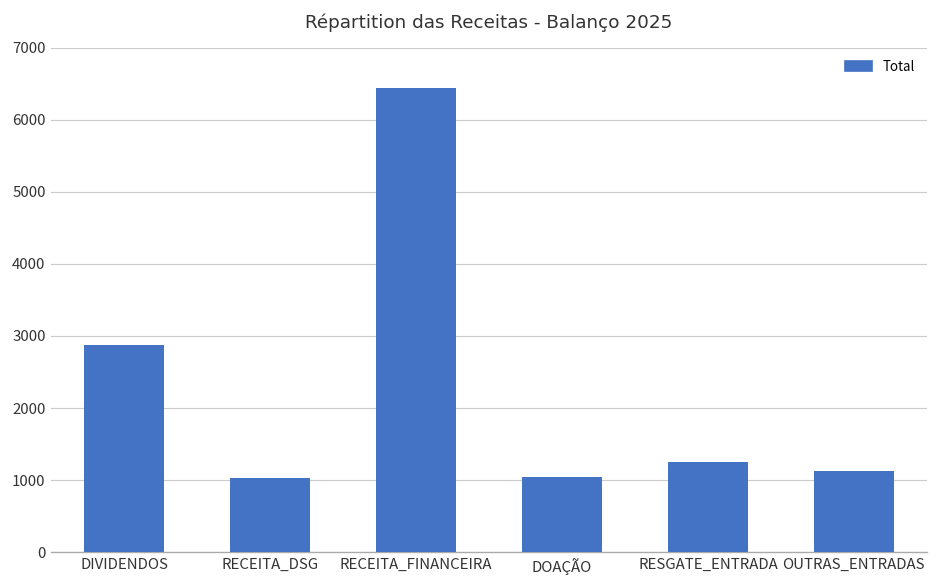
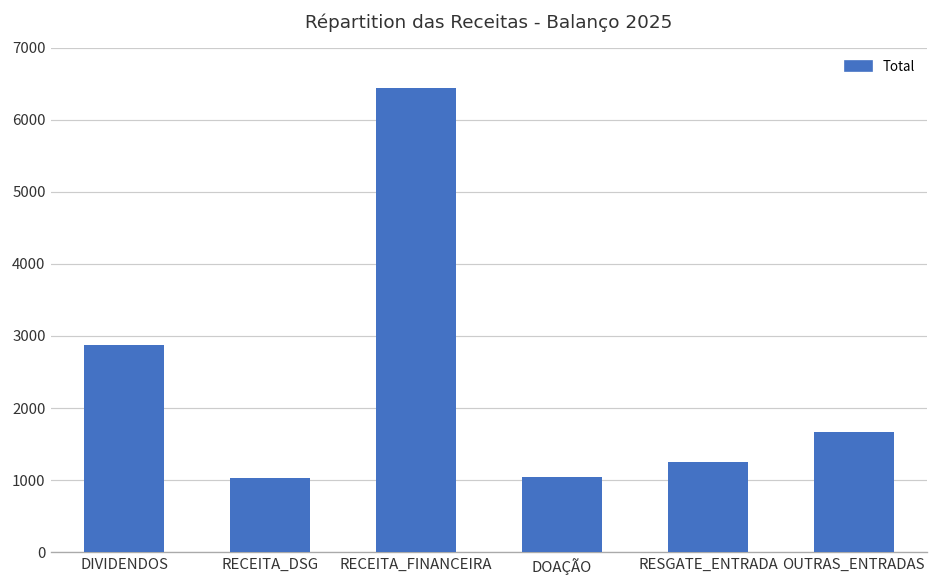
  {
    "DIVIDENDOS": 2900,
    "RECEITA_DSG": 1000,
    "RECEITA_FINANCEIRA": 6400,
    "DOAÇÃO": 1000,
    "RESGATE_ENTRADA": 1300,
-   "OUTRAS_ENTRADAS": 1100
+   "OUTRAS_ENTRADAS": 1700
  }
